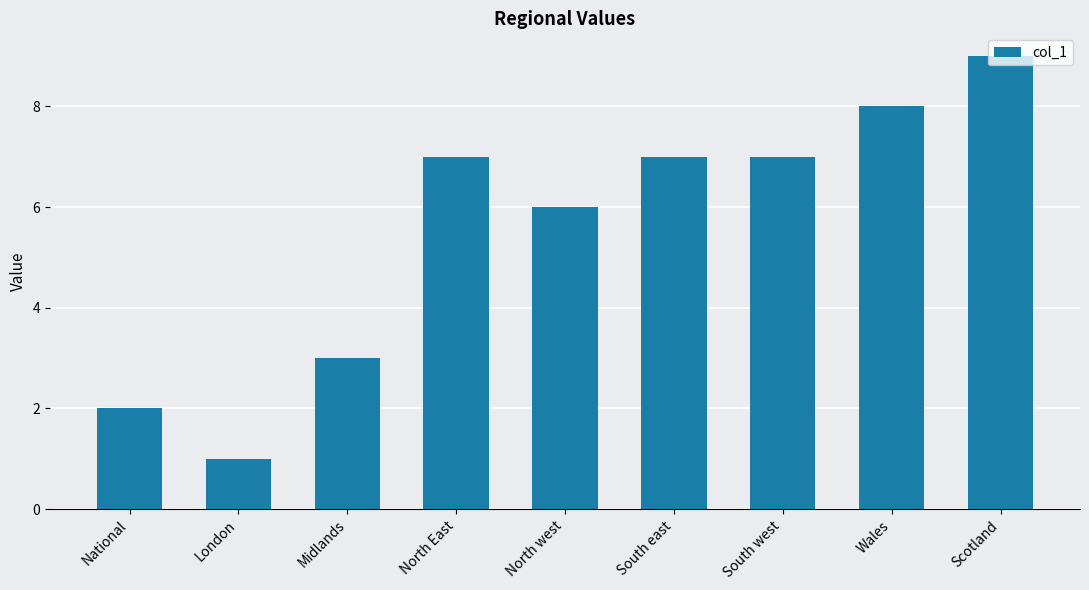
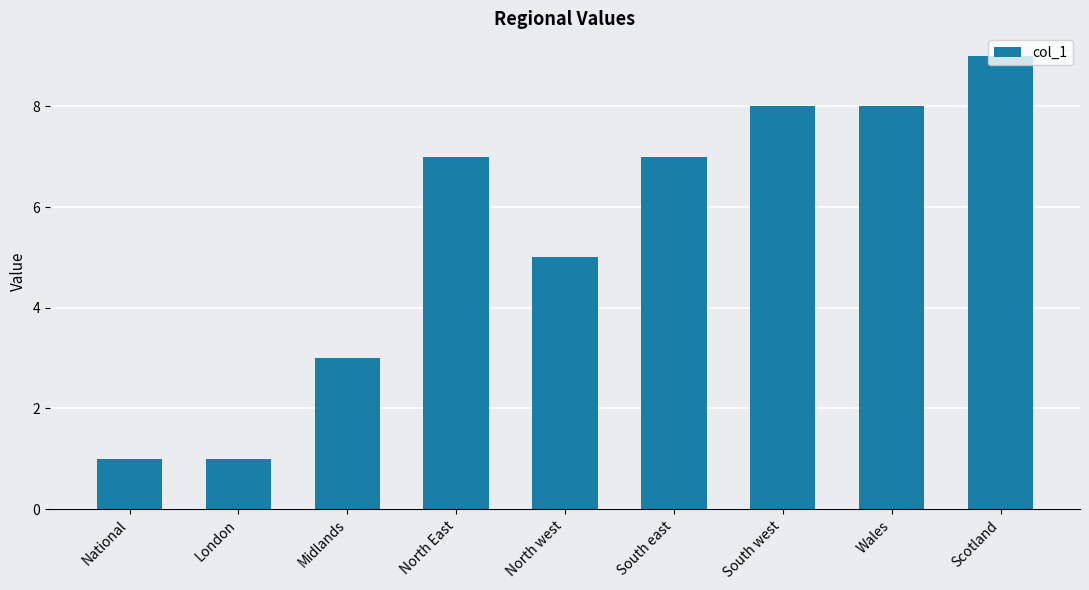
  {
-   "National": 2,
+   "National": 1,
    "London": 1,
    "Midlands": 3,
    "North East": 7,
-   "North west": 6,
+   "North west": 5,
    "South east": 7,
-   "South west": 7,
+   "South west": 8,
    "Wales": 8
  }
